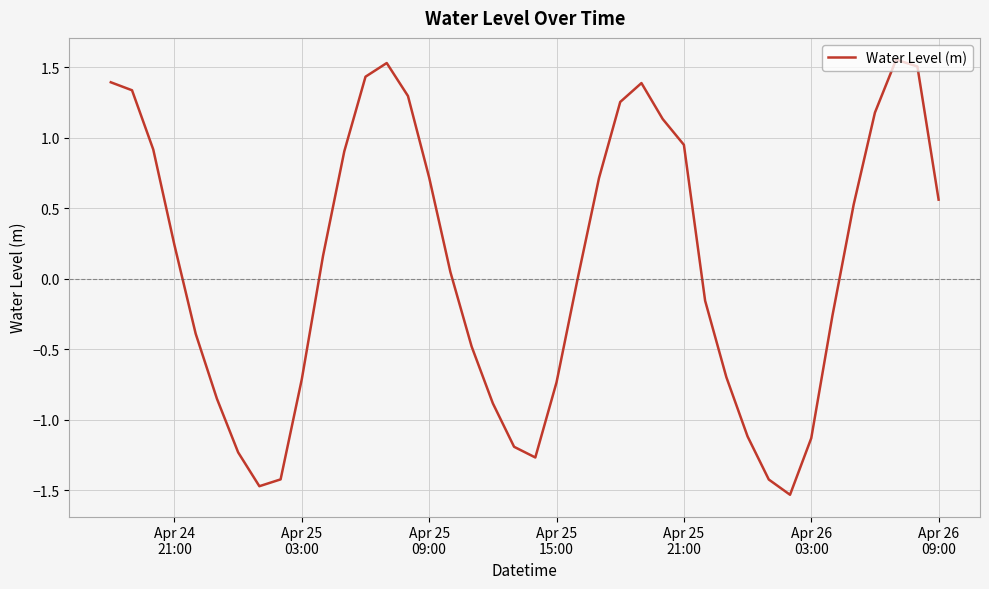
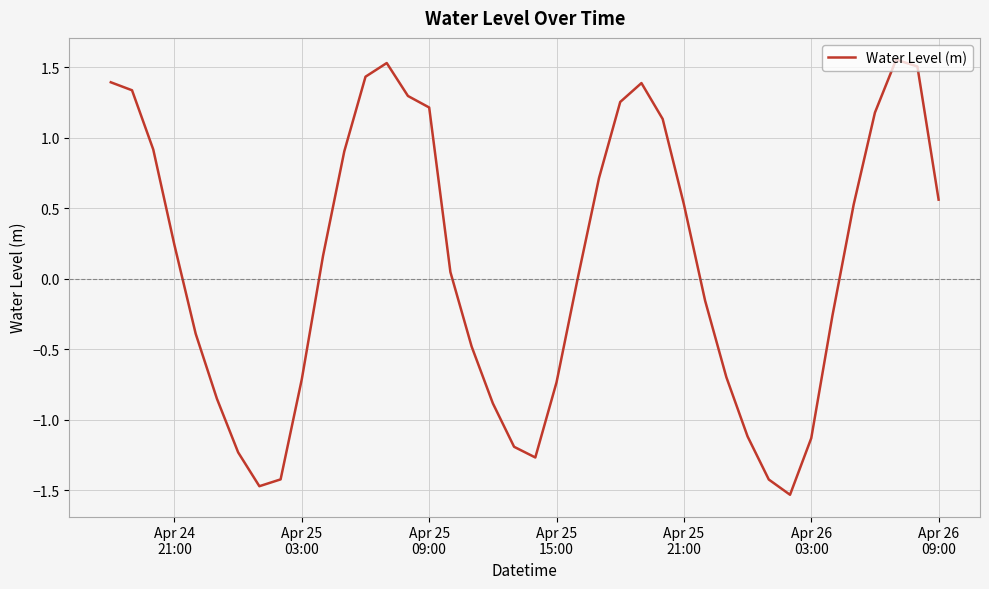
  {
    "Apr 24 21:00": 0.24,
    "Apr 25 03:00": -0.71,
-   "Apr 25 09:00": 0.72,
+   "Apr 25 09:00": 1.21,
    "Apr 25 15:00": -0.73,
-   "Apr 25 21:00": 0.95,
+   "Apr 25 21:00": 0.53,
    "Apr 26 03:00": -1.13,
    "Apr 26 09:00": 0.56
  }
